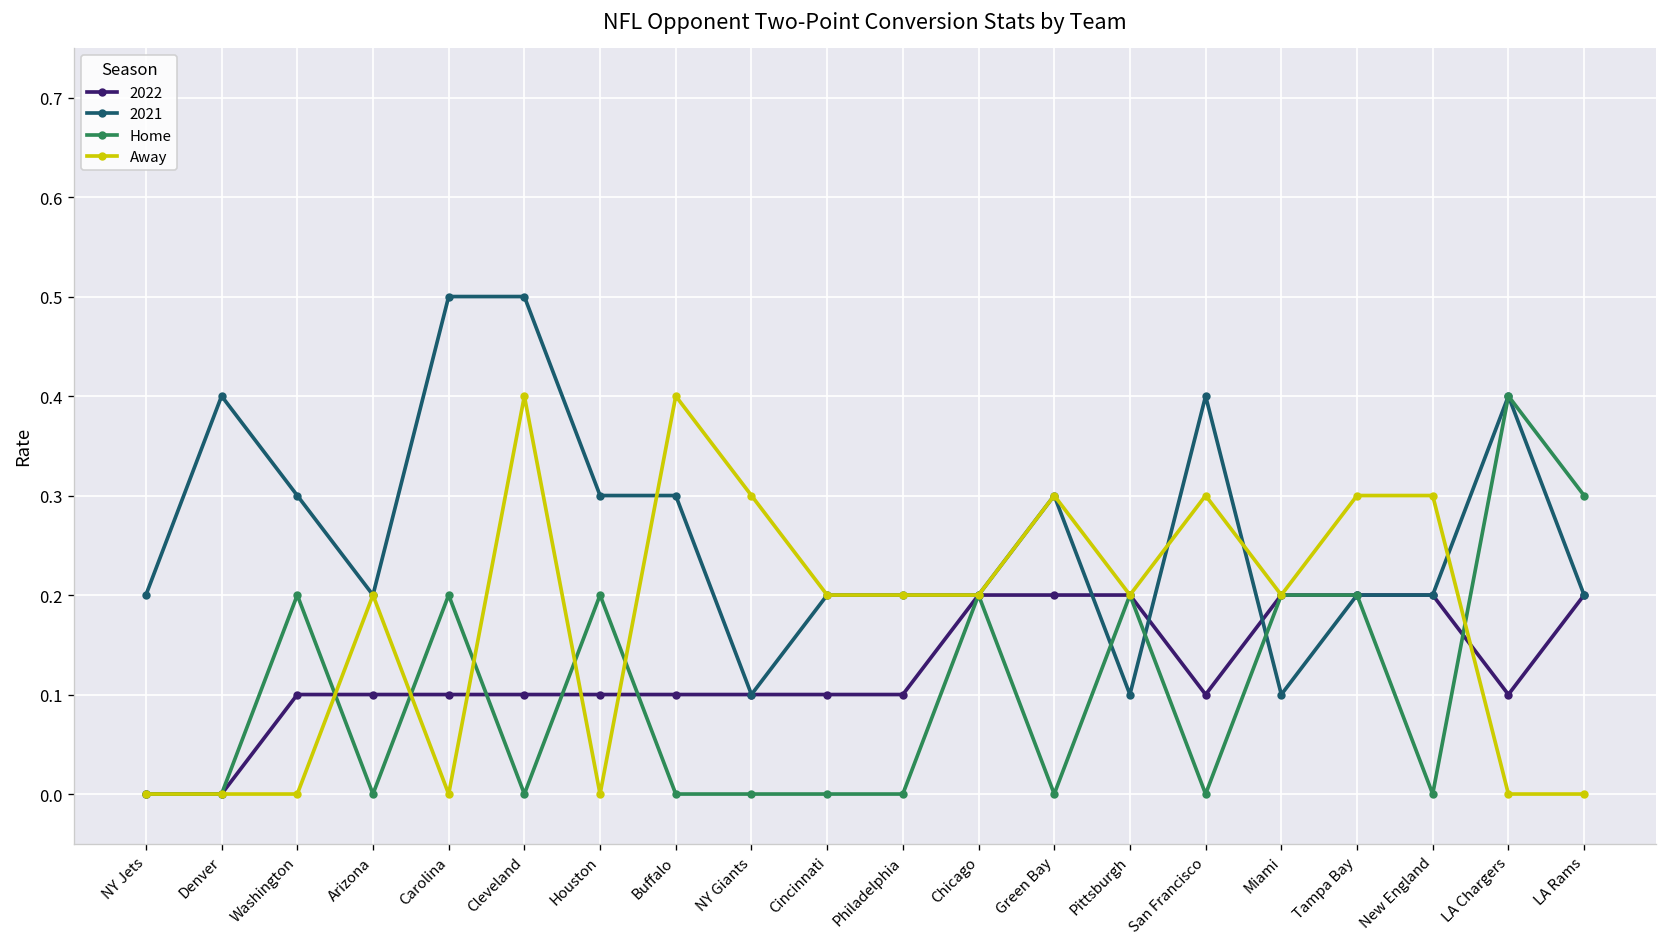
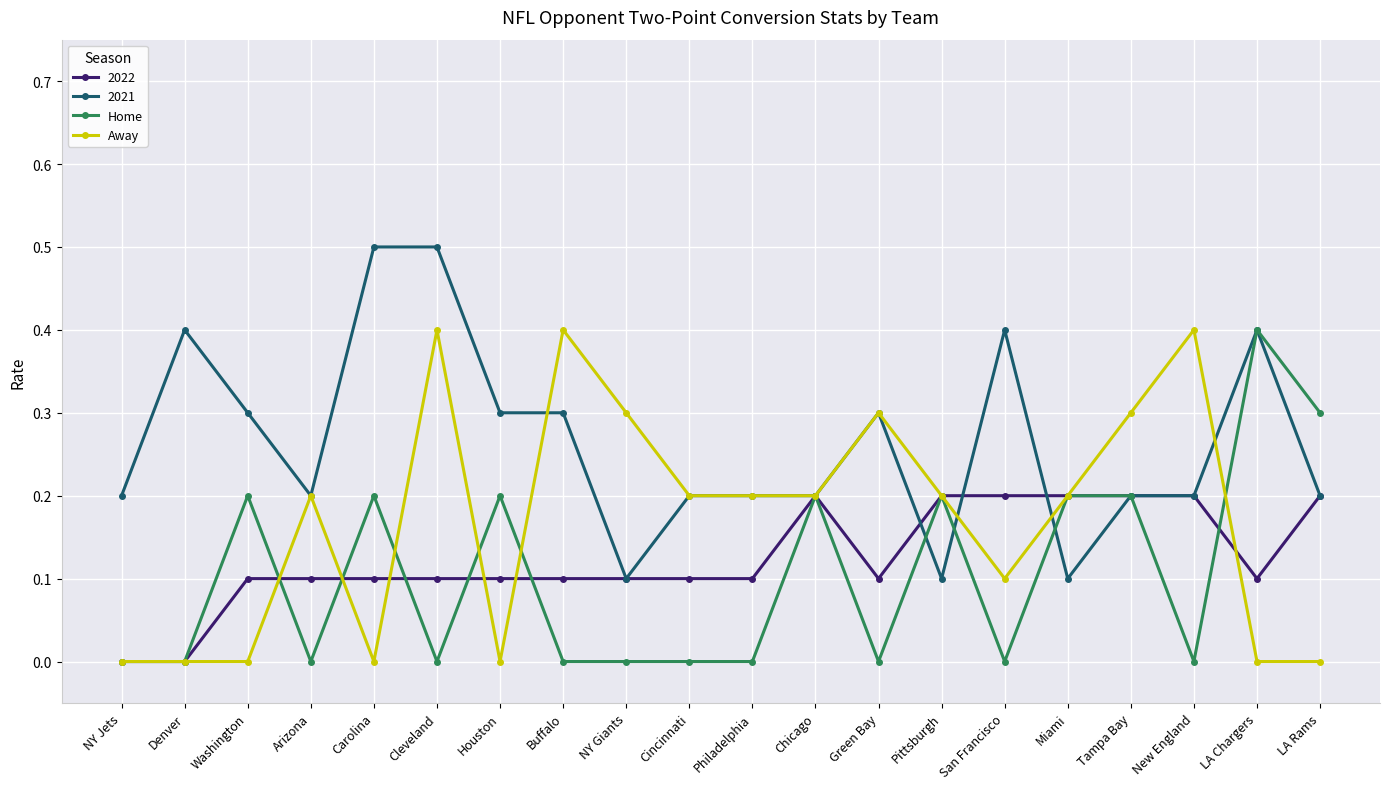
  {
    "2022": {
      "Washington": 0.1,
      "Arizona": 0.1,
      "Carolina": 0.1,
      "Cleveland": 0.1,
      "Houston": 0.1,
      "Buffalo": 0.1,
      "Cincinnati": 0.1,
      "Philadelphia": 0.1,
-     "Green Bay": 0.2,
-     "San Francisco": 0.1,
+     "Green Bay": 0.1,
+     "San Francisco": 0.2,
      "LA Chargers": 0.1
    },
    "Away": {
      "Washington": 0.0,
      "Carolina": 0.0,
      "Cleveland": 0.4,
      "Houston": 0.0,
      "Buffalo": 0.4,
      "NY Giants": 0.3,
-     "San Francisco": 0.3,
+     "San Francisco": 0.1,
      "Tampa Bay": 0.3,
-     "New England": 0.3,
+     "New England": 0.4,
      "LA Chargers": 0.0,
      "LA Rams": 0.0
    }
  }
